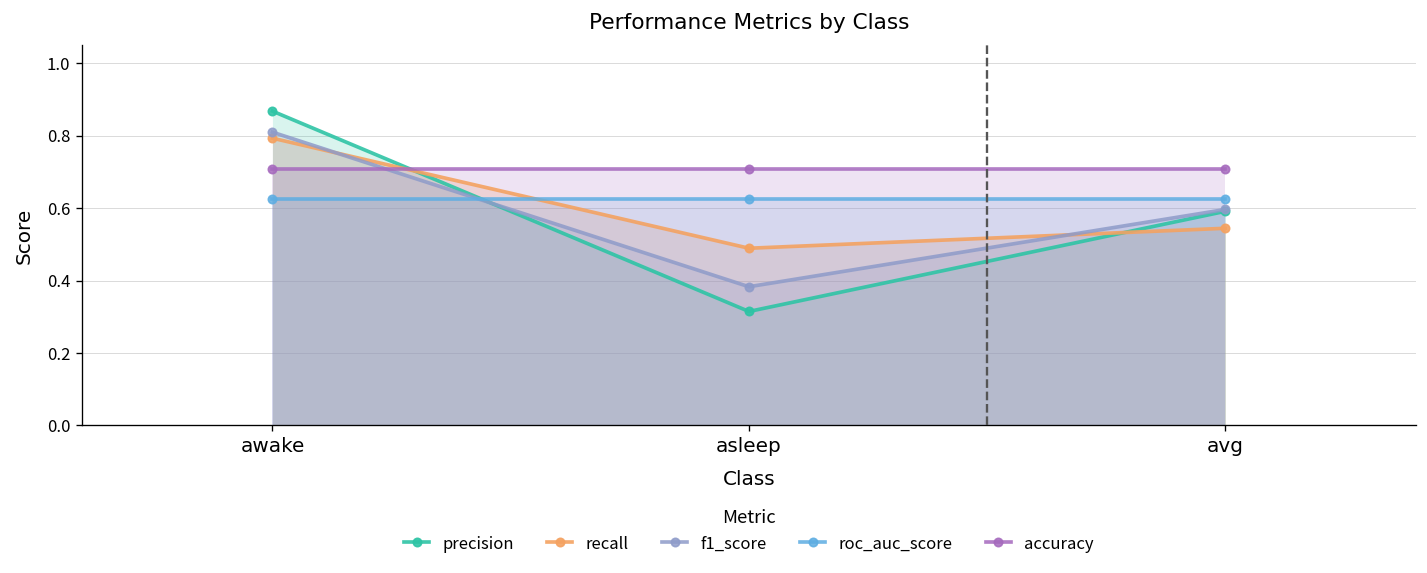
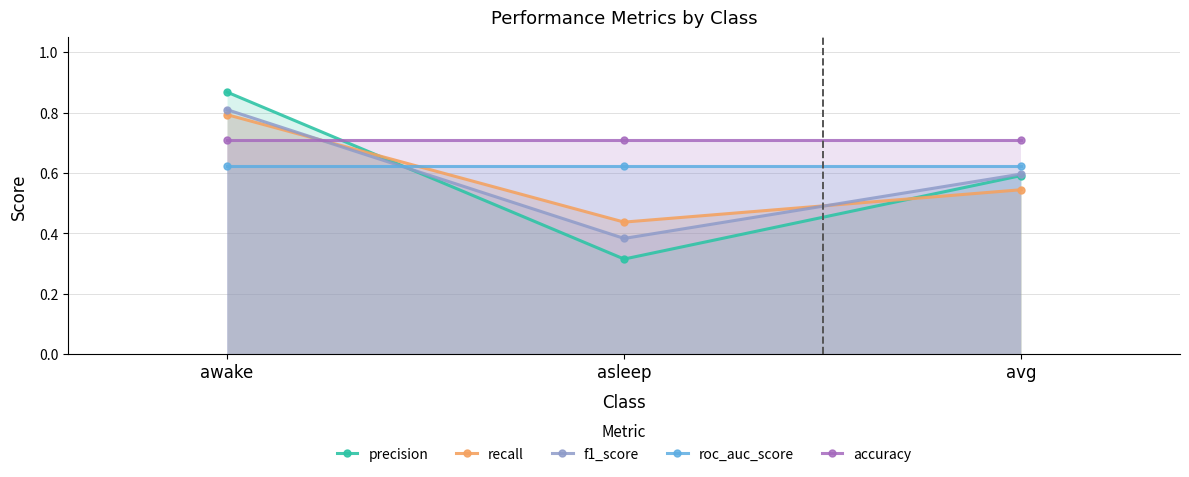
  {
    "precision": {
      "awake": 0.87,
      "asleep": 0.31
    },
    "recall": {
      "awake": 0.79,
-     "asleep": 0.49,
+     "asleep": 0.44,
      "avg": 0.54
    }
  }
